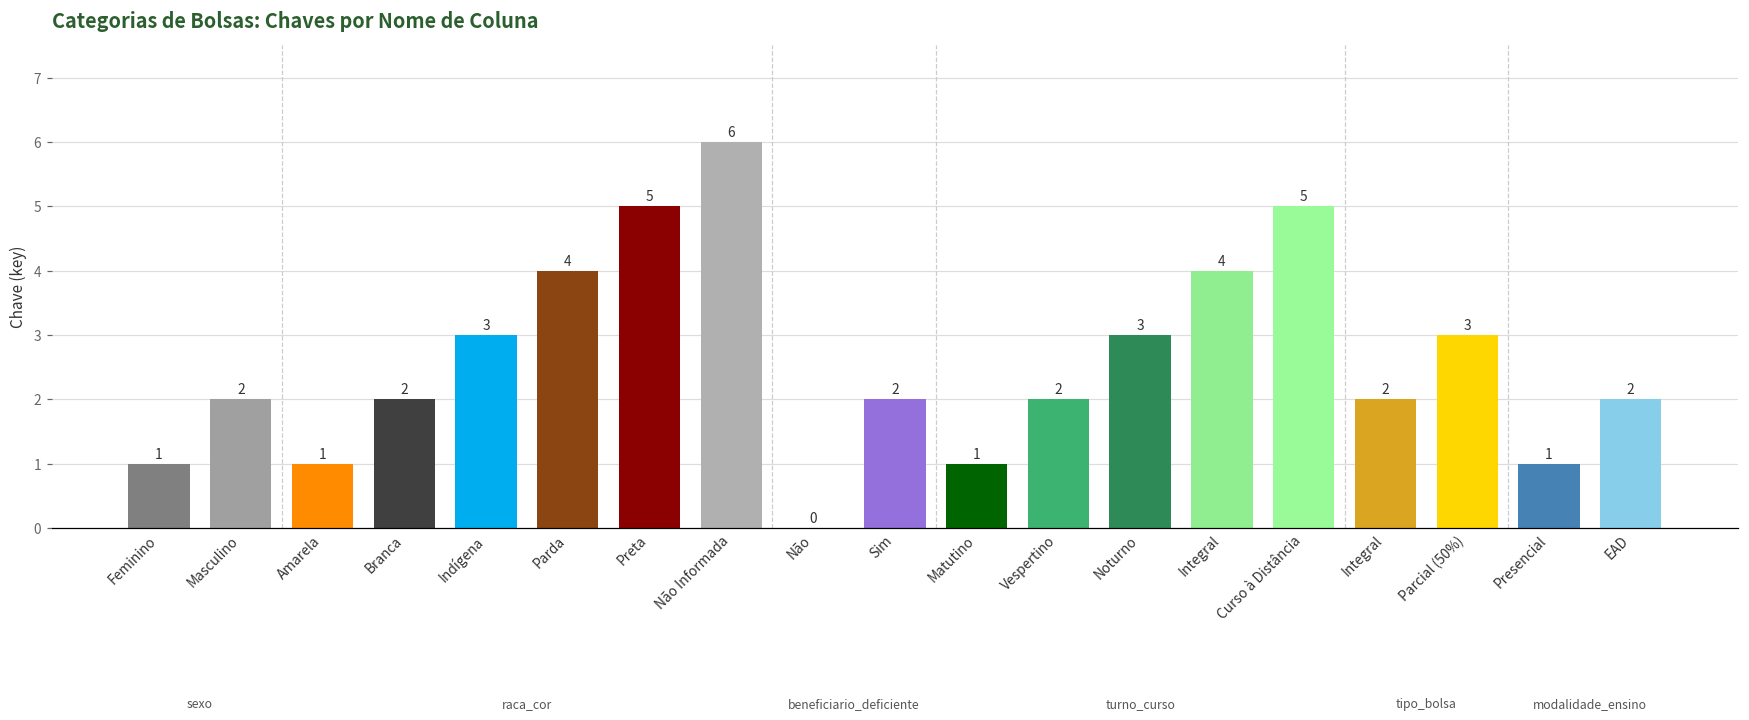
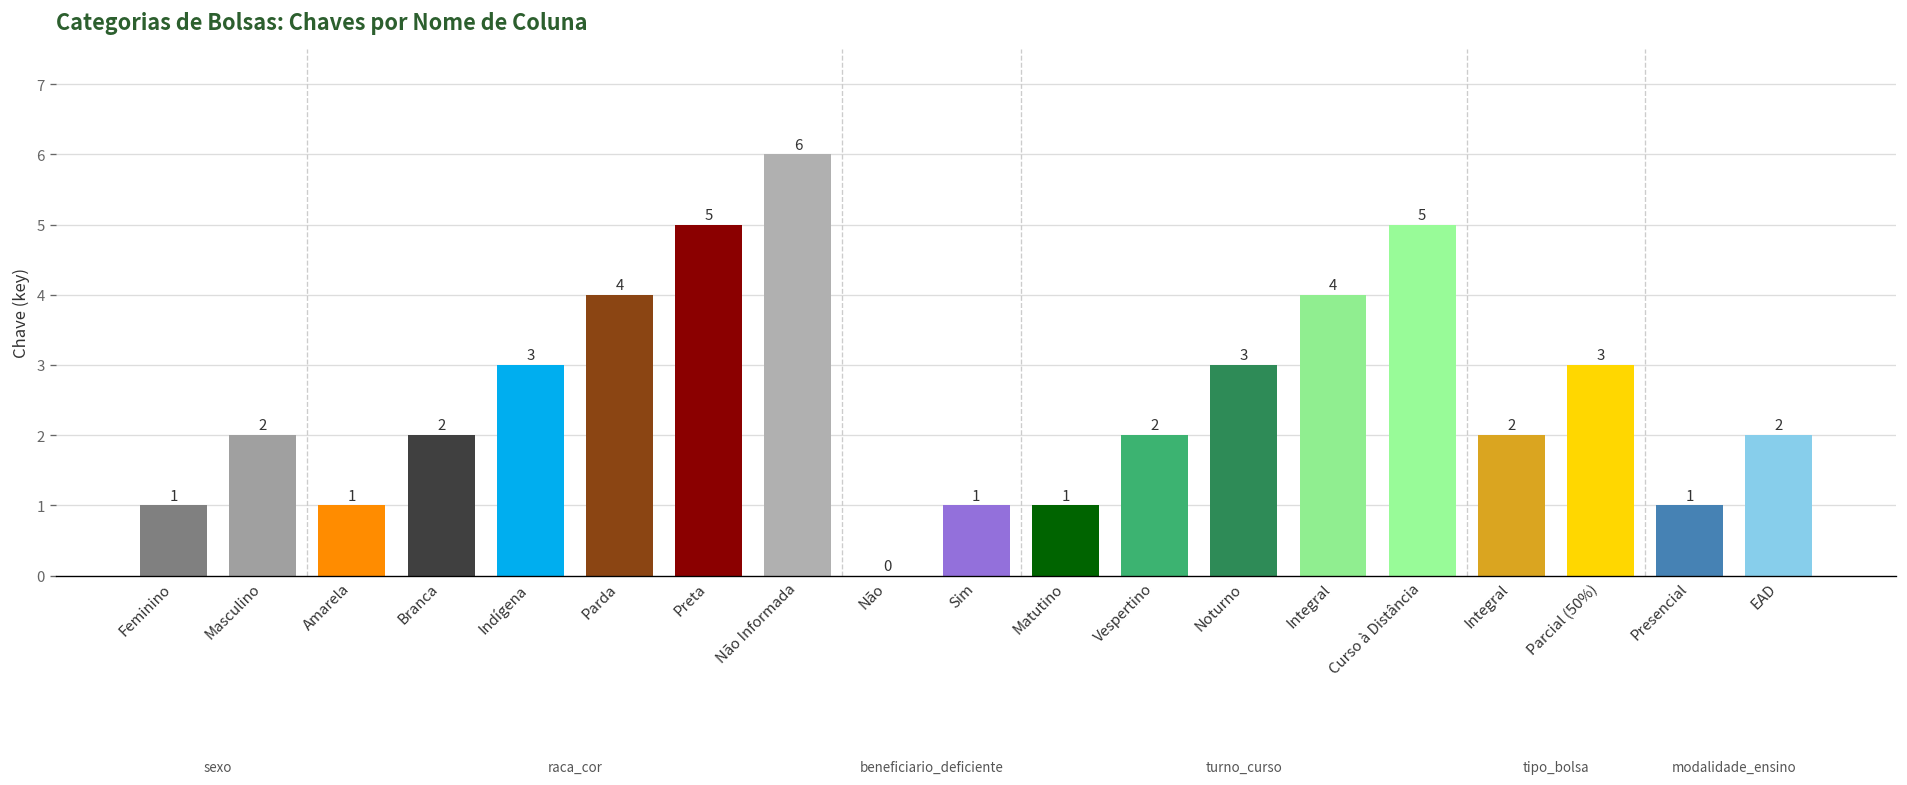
  {
    "Feminino": 1,
    "Masculino": 2,
    "Amarela": 1,
    "Branca": 2,
    "Indígena": 3,
    "Parda": 4,
    "Preta": 5,
    "Não Informada": 6,
    "Não": 0,
-   "Sim": 2,
+   "Sim": 1,
    "Matutino": 1,
    "Vespertino": 2,
    "Noturno": 3,
    "Curso à Distância": 5,
    "Parcial (50%)": 3,
    "Presencial": 1,
    "EAD": 2
  }
